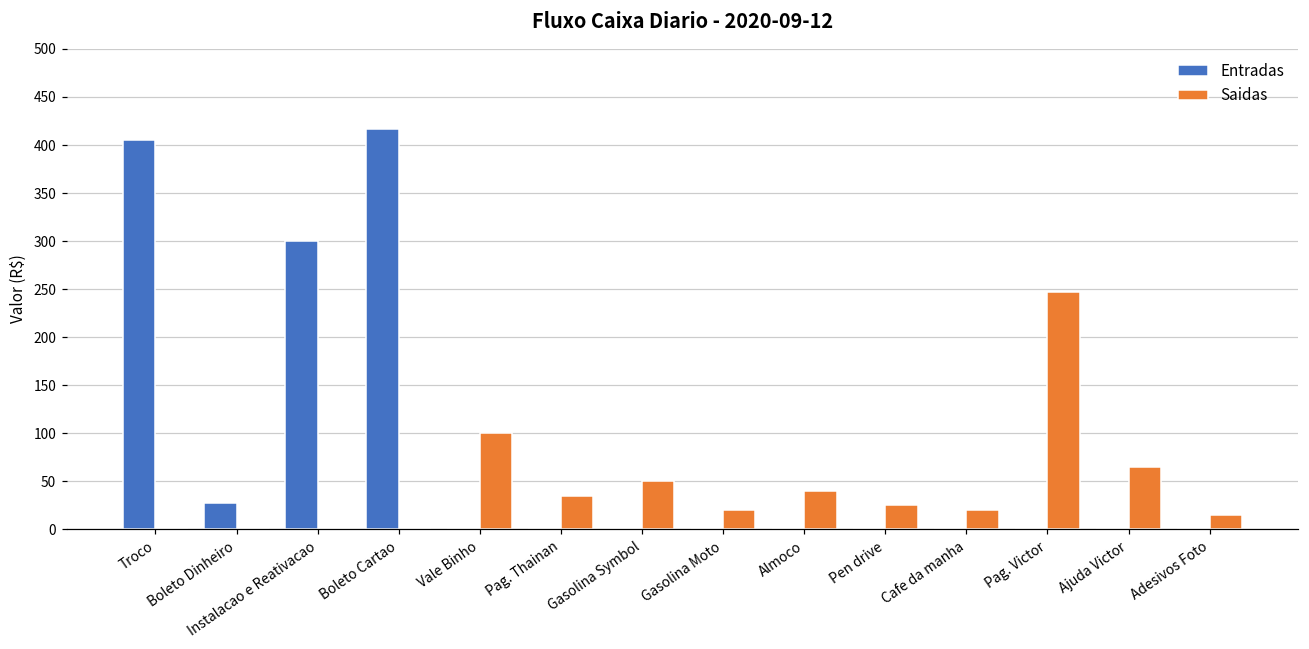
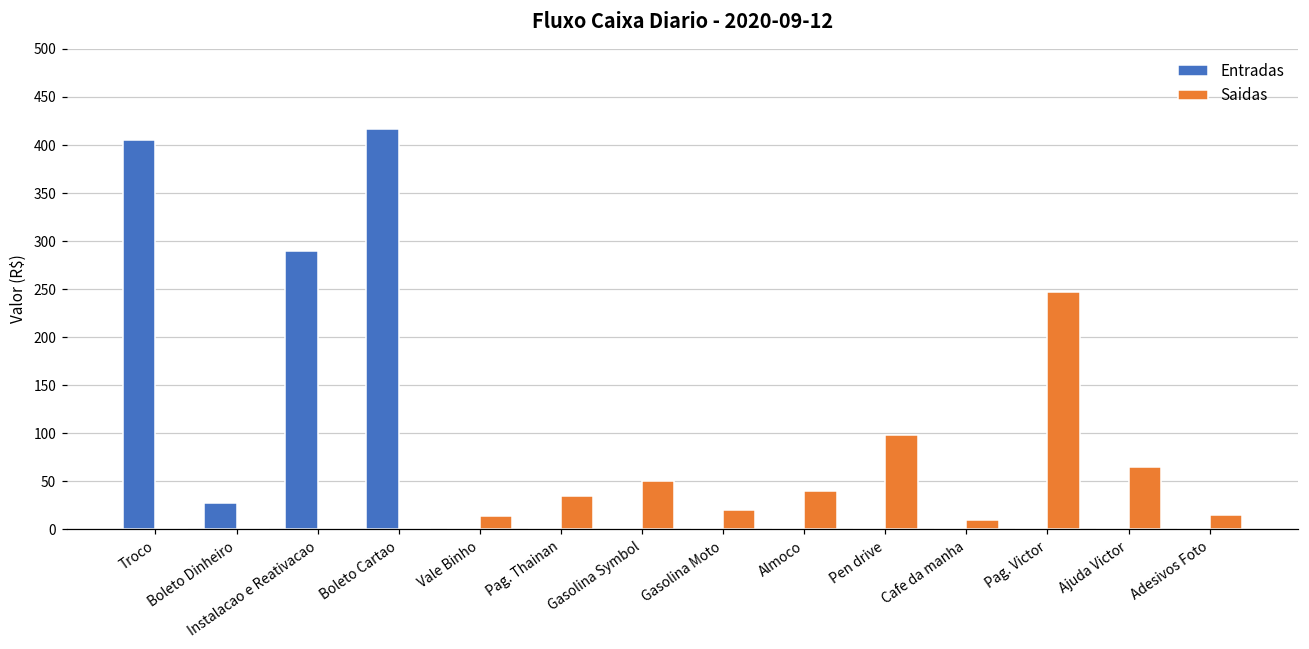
  {
    "Entradas": {
      "Troco": 410,
      "Boleto Dinheiro": 30,
-     "Instalacao e Reativacao": 300,
+     "Instalacao e Reativacao": 290,
      "Boleto Cartao": 420,
      "Vale Binho": 0,
      "Pag. Thainan": 0,
      "Gasolina Symbol": 0,
      "Gasolina Moto": 0,
      "Almoco": 0,
      "Pen drive": 0,
      "Cafe da manha": 0,
      "Pag. Victor": 0,
      "Ajuda Victor": 0,
      "Adesivos Foto": 0
    },
    "Saidas": {
      "Troco": 0,
      "Boleto Dinheiro": 0,
      "Instalacao e Reativacao": 0,
      "Boleto Cartao": 0,
-     "Vale Binho": 100,
+     "Vale Binho": 10,
      "Pag. Thainan": 40,
      "Gasolina Symbol": 50,
      "Gasolina Moto": 20,
      "Almoco": 40,
-     "Pen drive": 30,
-     "Cafe da manha": 20,
+     "Pen drive": 100,
+     "Cafe da manha": 10,
      "Pag. Victor": 250,
      "Ajuda Victor": 70,
      "Adesivos Foto": 20
    }
  }
